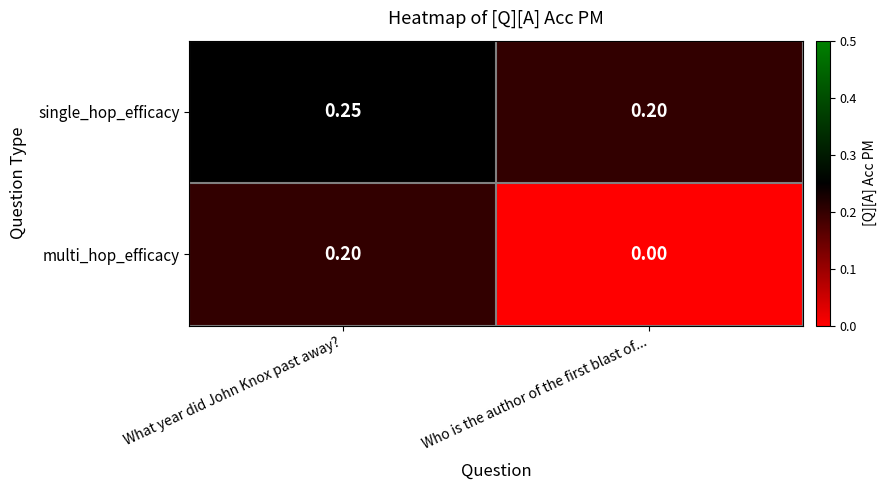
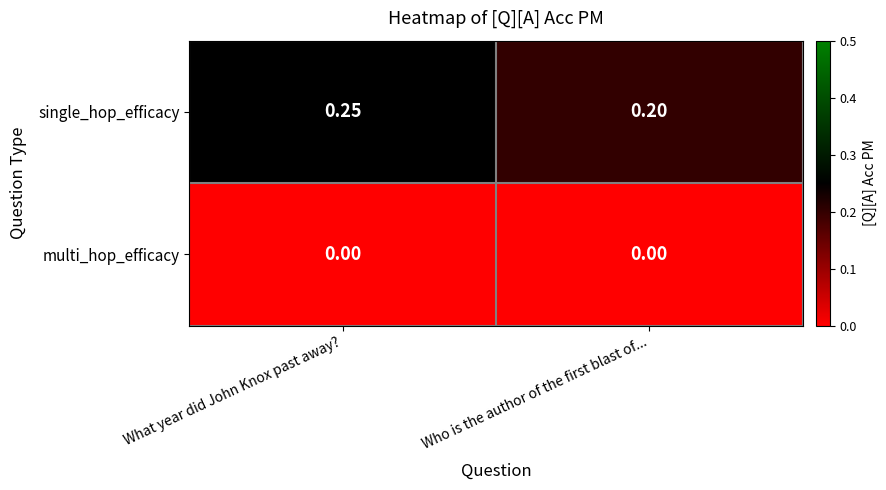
  {
    "single_hop_efficacy": {
      "What year did John Knox past away?": 0.25,
      "Who is the author of the first blast of...": 0.20
    },
    "multi_hop_efficacy": {
-     "What year did John Knox past away?": 0.20,
+     "What year did John Knox past away?": 0.00,
      "Who is the author of the first blast of...": 0.00
    }
  }
